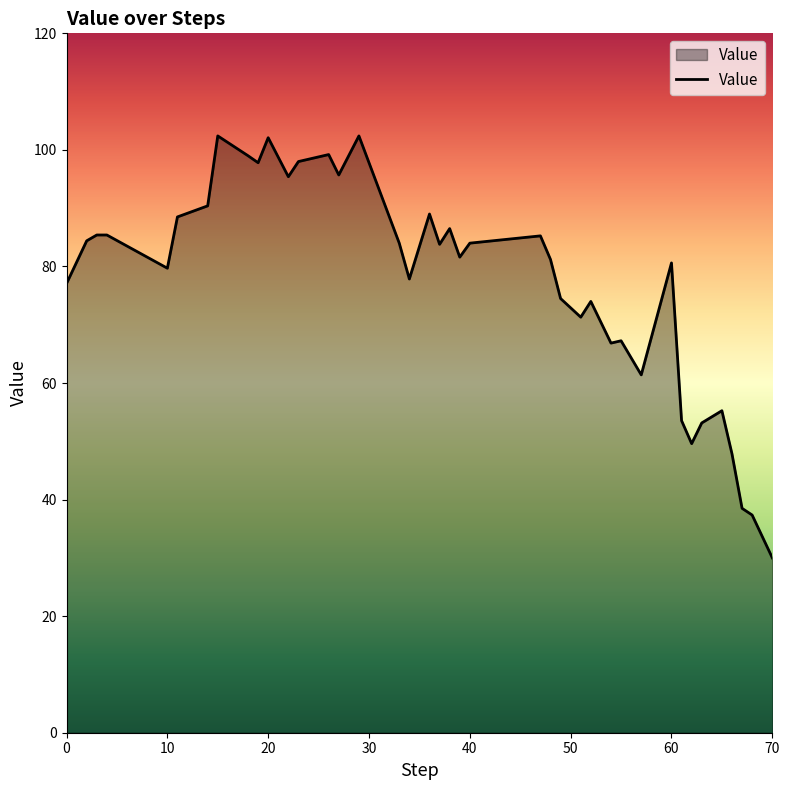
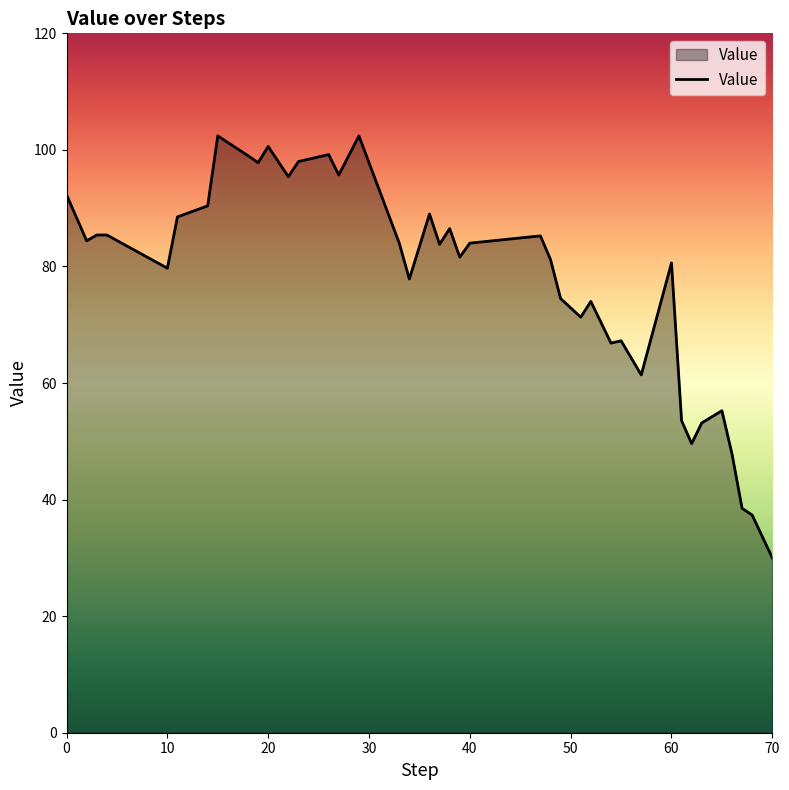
  {
-   "0": 77,
+   "0": 92,
    "10": 80,
-   "20": 102,
+   "20": 101,
    "40": 84,
    "60": 81,
    "70": 30
  }
